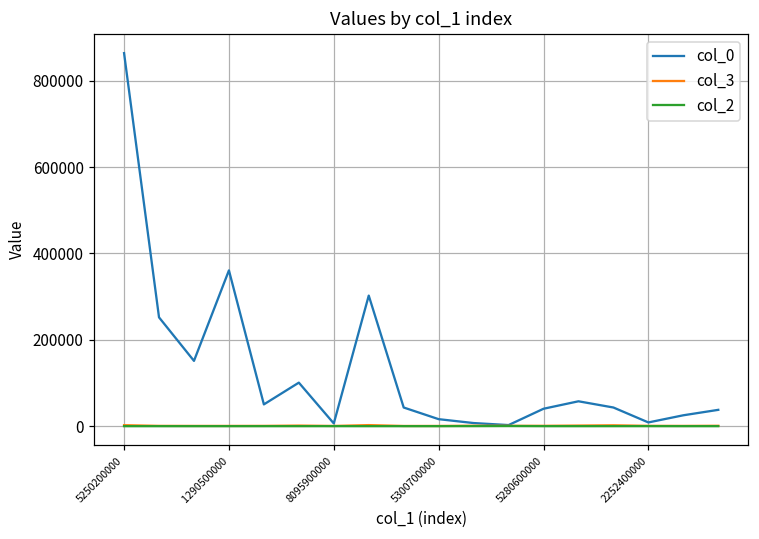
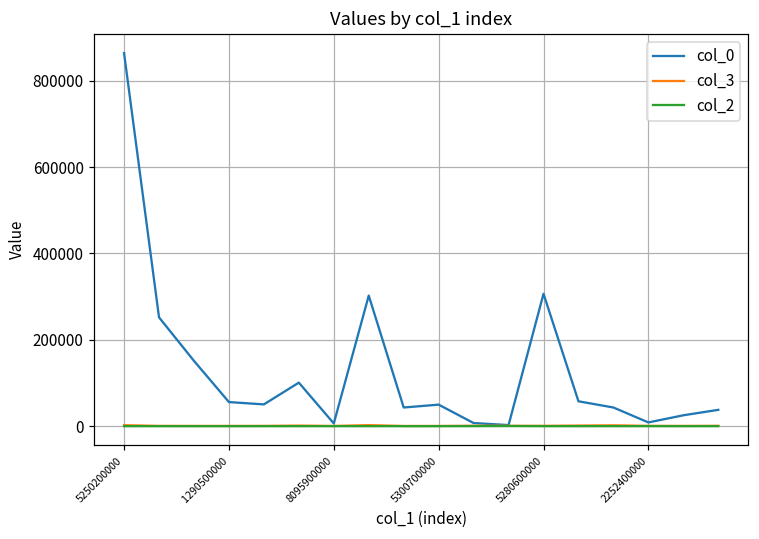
  {
    "col_0": {
      "5250200000": 860000,
-     "1290500000": 360000,
-     "5300700000": 20000,
-     "5280600000": 40000,
+     "1290500000": 60000,
+     "5300700000": 50000,
+     "5280600000": 310000,
      "2252400000": 10000
    }
  }
